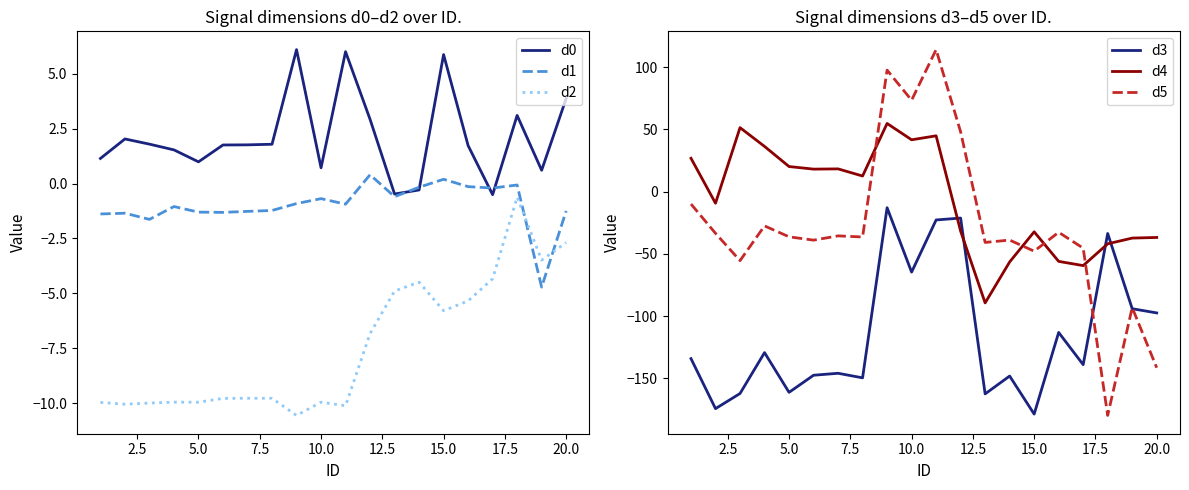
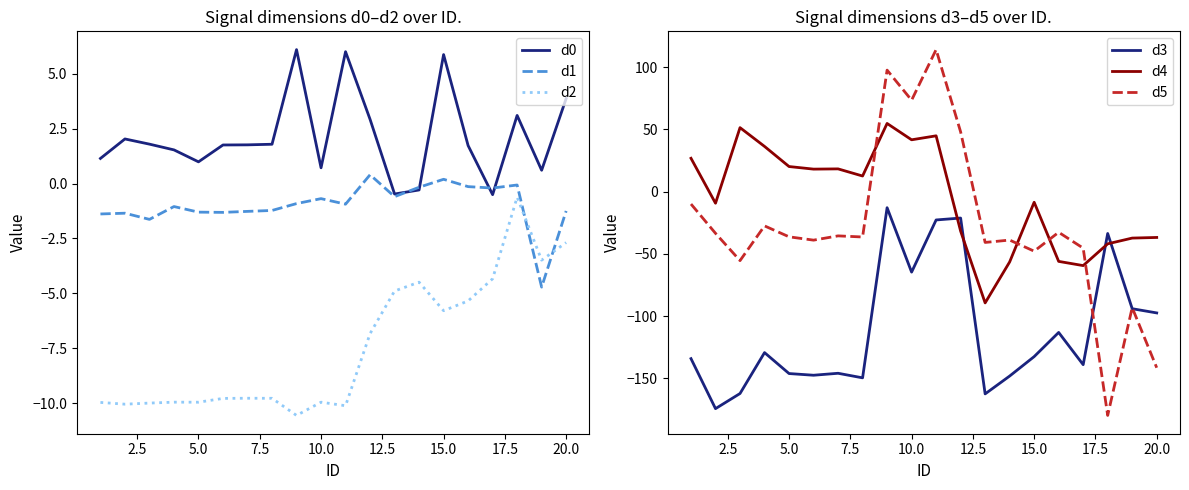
  {
    "Signal dimensions d0–d2 over ID.": {
      "d0": {
        "5.0": 1.0,
        "10.0": 0.7,
        "15.0": 5.9
      },
      "d1": {
        "5.0": -1.3,
        "10.0": -0.7,
        "15.0": 0.2,
        "20.0": -1.2
      },
      "d2": {
        "5.0": -10.0,
        "10.0": -10.0,
        "15.0": -5.8,
        "20.0": -2.7
      }
    },
    "Signal dimensions d3–d5 over ID.": {
      "d3": {
-       "5.0": -161,
+       "5.0": -146,
        "10.0": -65,
-       "15.0": -179,
+       "15.0": -133,
        "20.0": -98
      },
      "d4": {
        "5.0": 20,
        "10.0": 42,
-       "15.0": -32,
+       "15.0": -9,
        "20.0": -37
      },
      "d5": {
        "5.0": -36,
        "10.0": 73,
        "15.0": -48,
        "20.0": -142
      }
    }
  }
